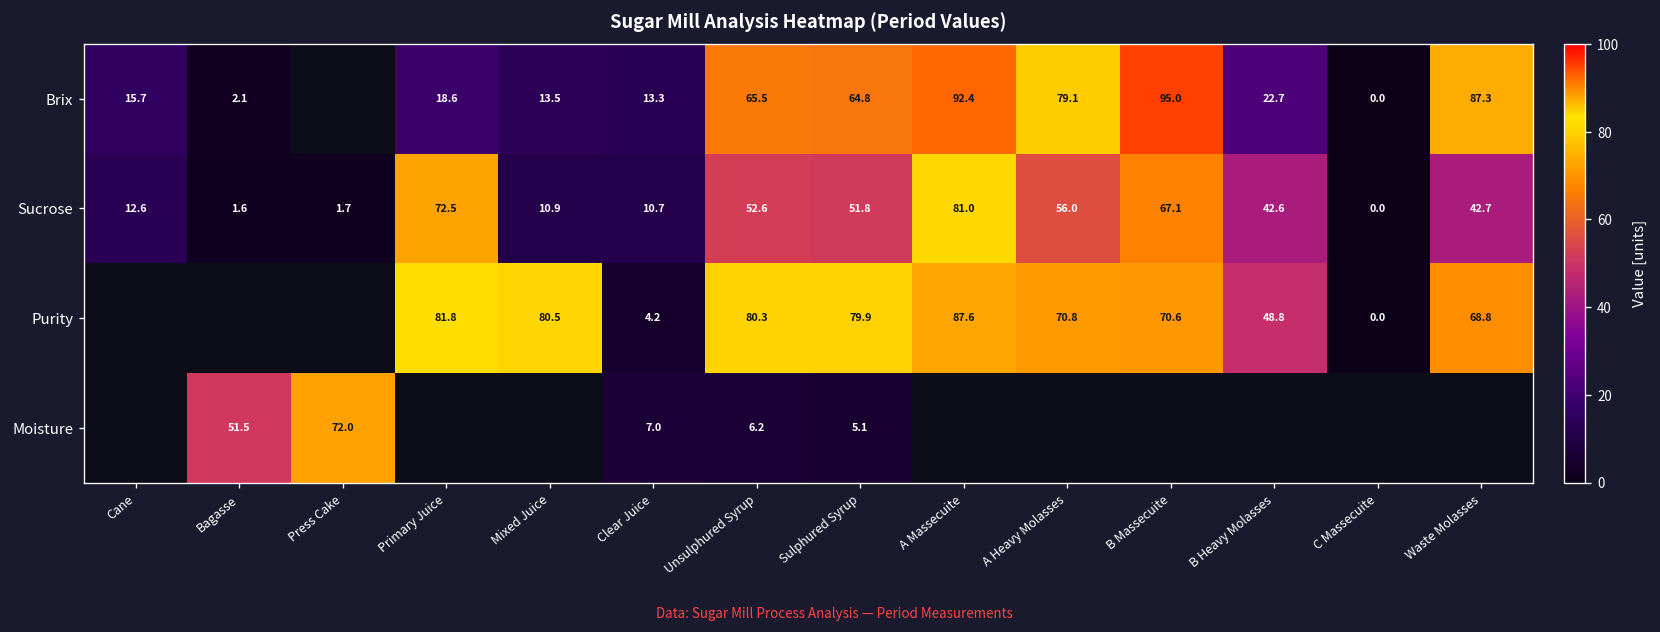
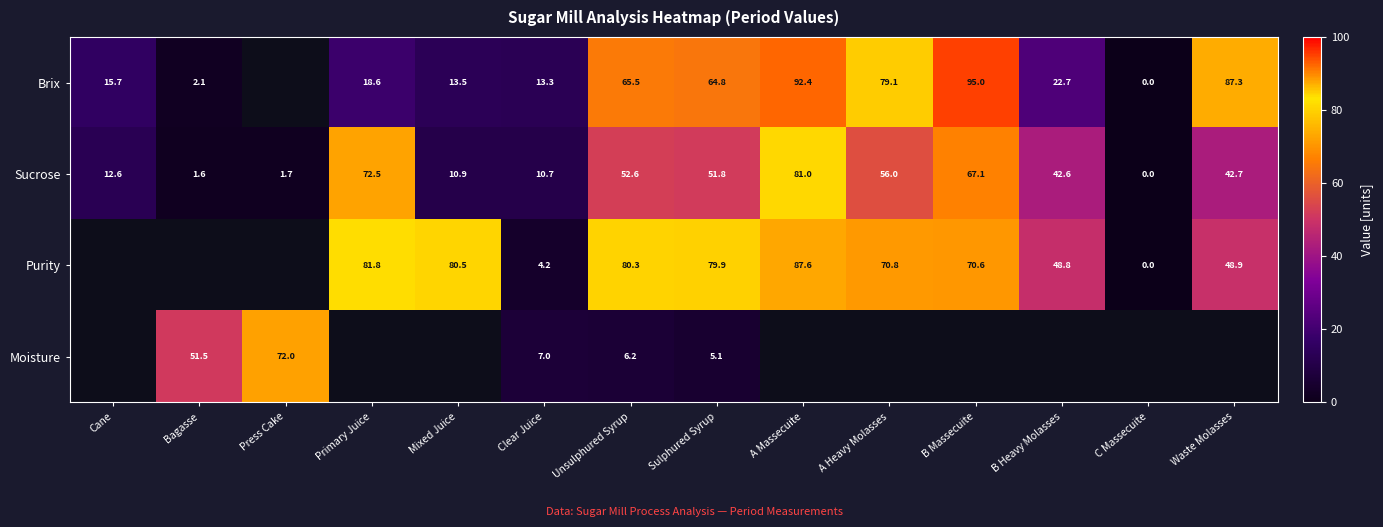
  {
    "Brix": {
      "Cane": 15.7,
      "Bagasse": 2.1,
      "Primary Juice": 18.6,
      "Mixed Juice": 13.5,
      "Clear Juice": 13.3,
      "Unsulphured Syrup": 65.5,
      "Sulphured Syrup": 64.8,
      "A Massecuite": 92.4,
      "A Heavy Molasses": 79.1,
      "B Massecuite": 95.0,
      "B Heavy Molasses": 22.7,
      "C Massecuite": 0.0,
      "Waste Molasses": 87.3
    },
    "Sucrose": {
      "Cane": 12.6,
      "Bagasse": 1.6,
      "Press Cake": 1.7,
      "Primary Juice": 72.5,
      "Mixed Juice": 10.9,
      "Clear Juice": 10.7,
      "Unsulphured Syrup": 52.6,
      "Sulphured Syrup": 51.8,
      "A Massecuite": 81.0,
      "A Heavy Molasses": 56.0,
      "B Massecuite": 67.1,
      "B Heavy Molasses": 42.6,
      "C Massecuite": 0.0,
      "Waste Molasses": 42.7
    },
    "Purity": {
      "Primary Juice": 81.8,
      "Mixed Juice": 80.5,
      "Clear Juice": 4.2,
      "Unsulphured Syrup": 80.3,
      "Sulphured Syrup": 79.9,
      "A Massecuite": 87.6,
      "A Heavy Molasses": 70.8,
      "B Massecuite": 70.6,
      "B Heavy Molasses": 48.8,
      "C Massecuite": 0.0,
-     "Waste Molasses": 68.8
+     "Waste Molasses": 48.9
    },
    "Moisture": {
      "Bagasse": 51.5,
      "Press Cake": 72.0,
      "Clear Juice": 7.0,
      "Unsulphured Syrup": 6.2,
      "Sulphured Syrup": 5.1
    }
  }
